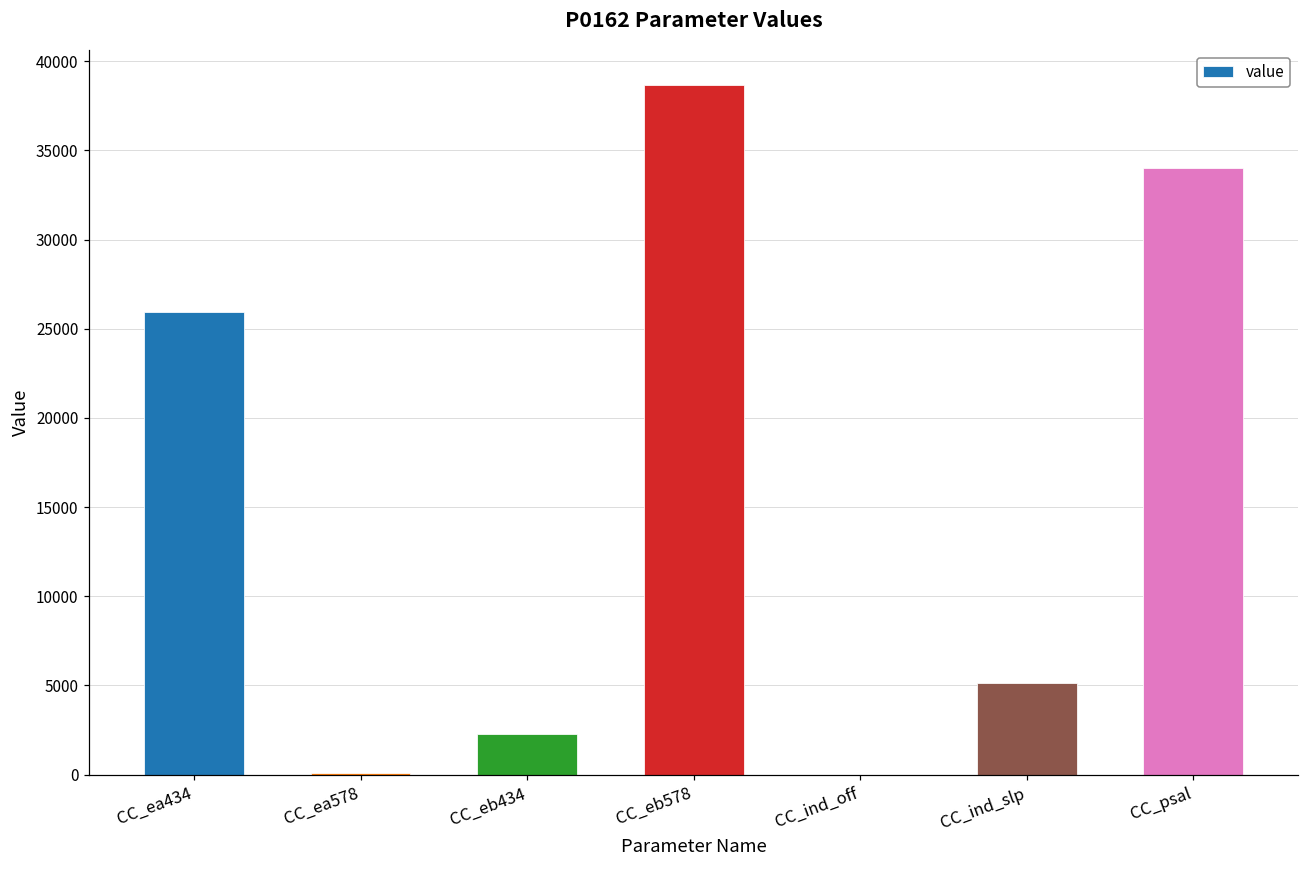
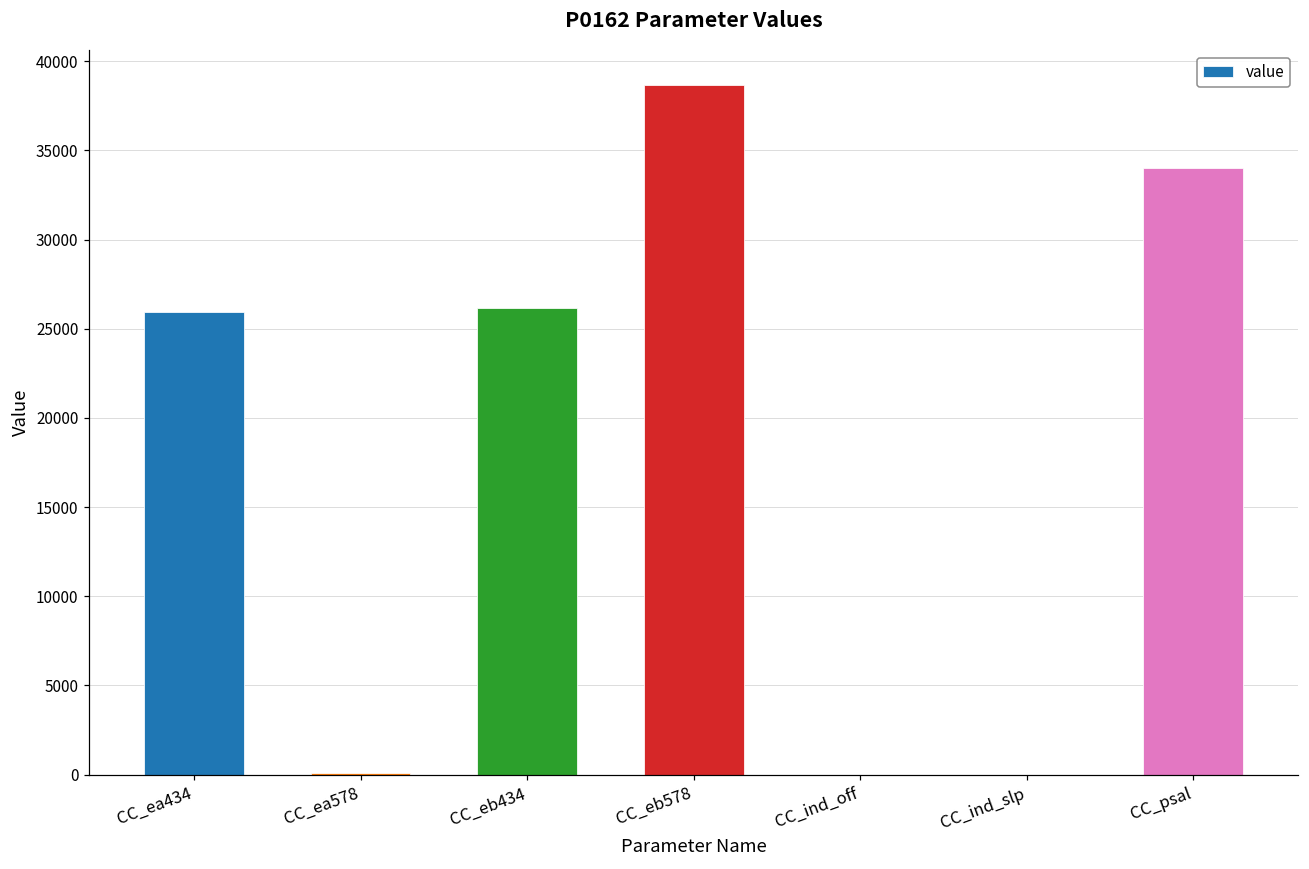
  {
    "CC_ea434": 25900,
-   "CC_eb434": 2300,
+   "CC_eb434": 26200,
    "CC_eb578": 38700,
    "CC_ind_off": 0,
-   "CC_ind_slp": 5100,
+   "CC_ind_slp": 0,
    "CC_psal": 34000
  }
